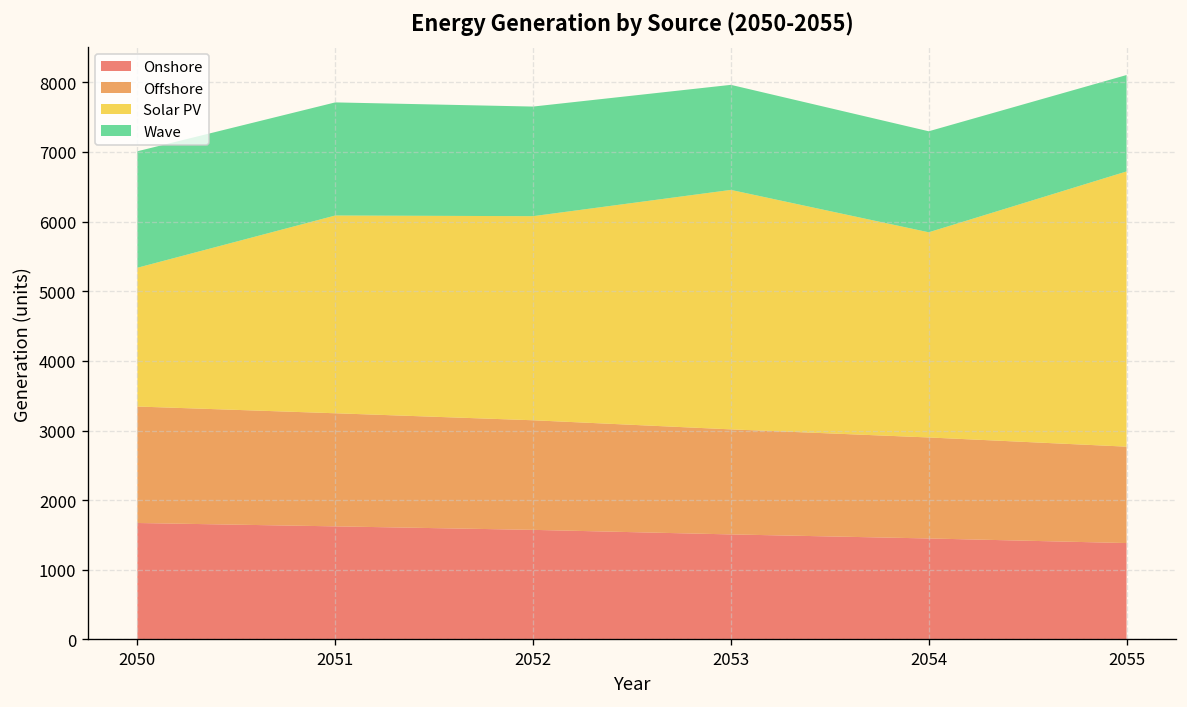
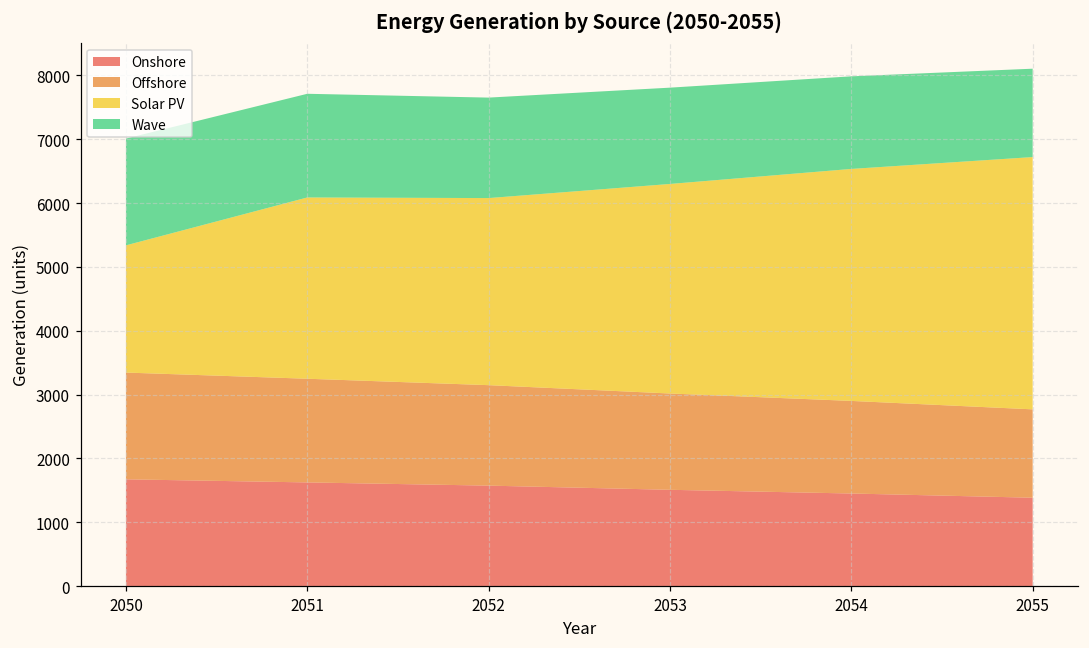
  {
    "Solar PV": {
      "2050": 2000,
      "2051": 2800,
      "2052": 2900,
-     "2053": 3400,
-     "2054": 2900,
+     "2053": 3300,
+     "2054": 3600,
      "2055": 4000
    },
    "Wave": {
      "2050": 1700,
      "2051": 1600,
      "2052": 1600,
      "2053": 1500,
      "2054": 1500,
      "2055": 1400
    }
  }
